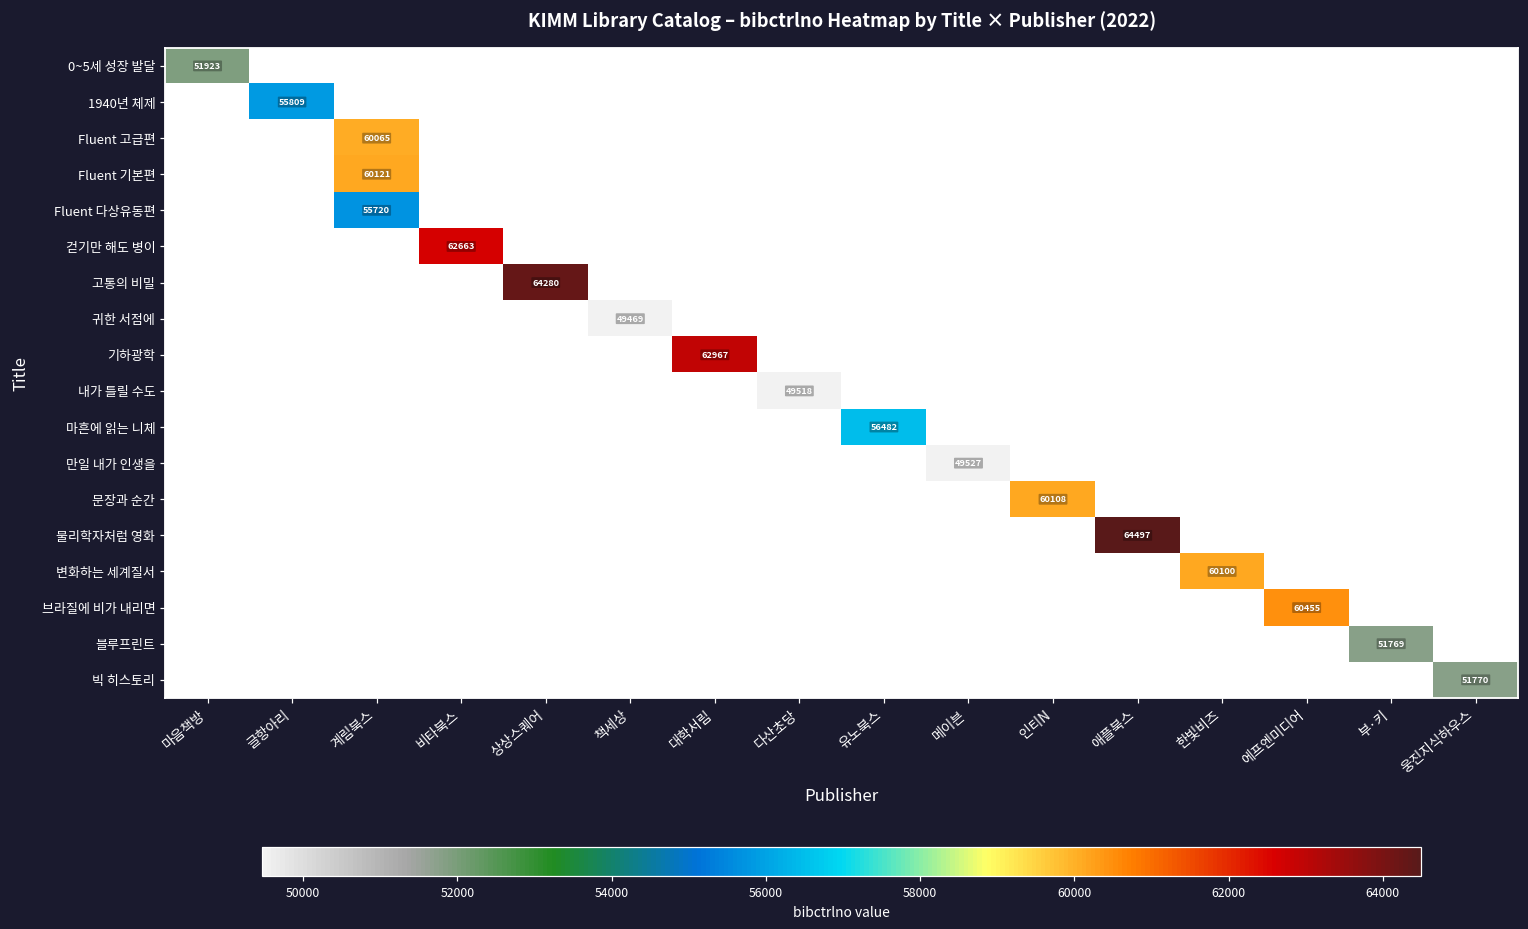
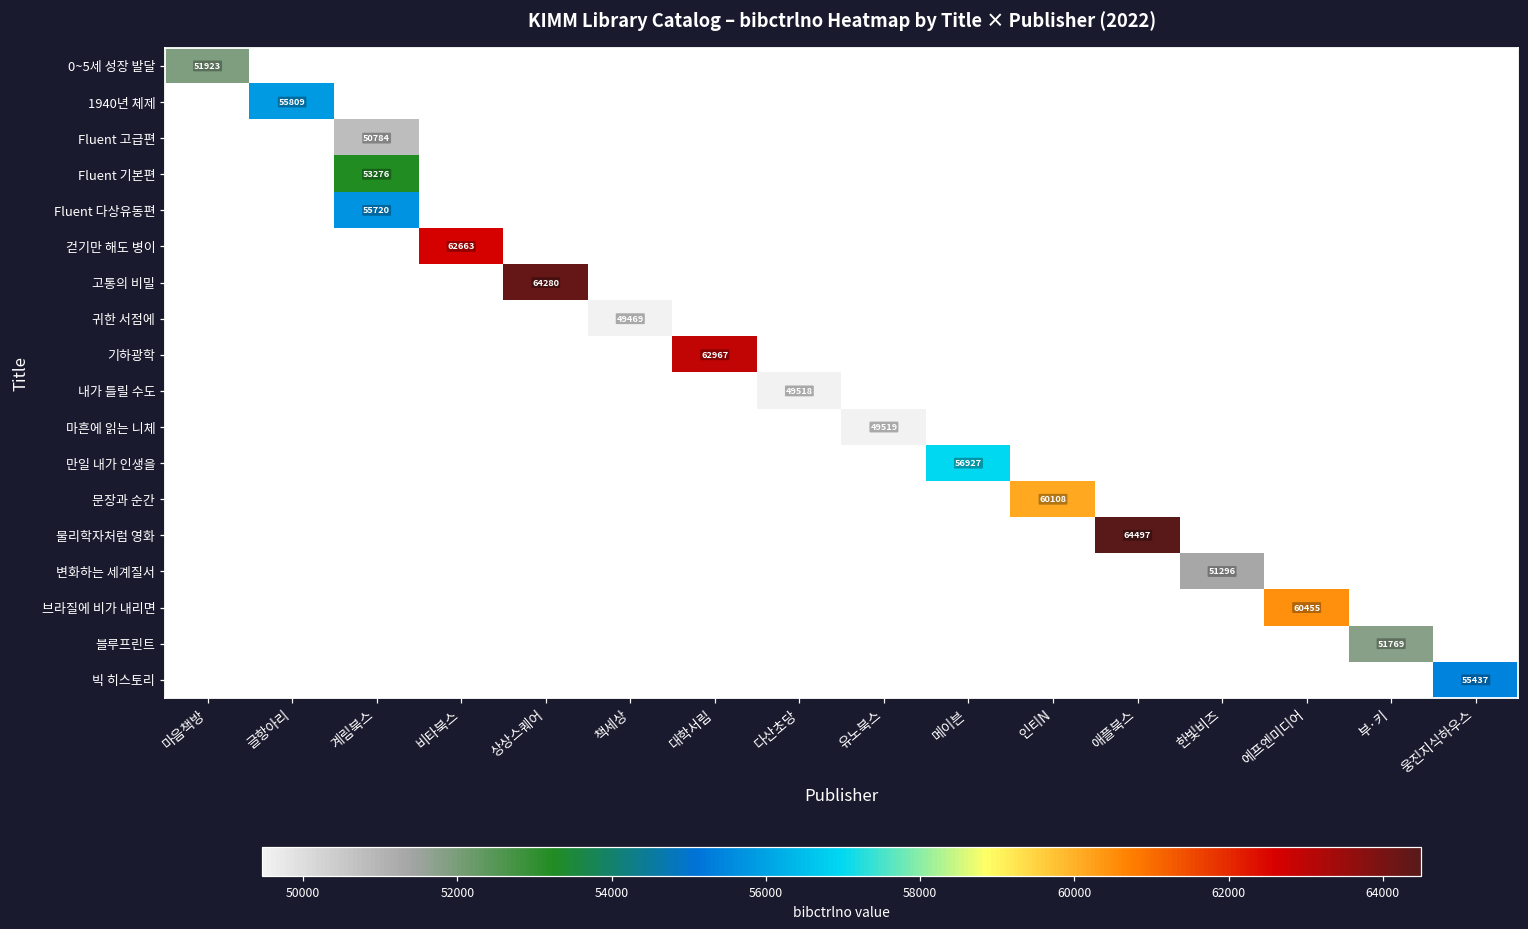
  {
    "Fluent 고급편": {
-     "계림북스": 60065
+     "계림북스": 50784
    },
    "Fluent 기본편": {
-     "계림북스": 60121
+     "계림북스": 53276
    },
    "마흔에 읽는 니체": {
-     "유노북스": 56482
+     "유노북스": 49519
    },
    "만일 내가 인생을": {
-     "메이븐": 49527
+     "메이븐": 56927
    },
    "변화하는 세계질서": {
-     "한빛비즈": 60100
+     "한빛비즈": 51296
    },
    "빅 히스토리": {
-     "웅진지식하우스": 51770
+     "웅진지식하우스": 55437
    }
  }
